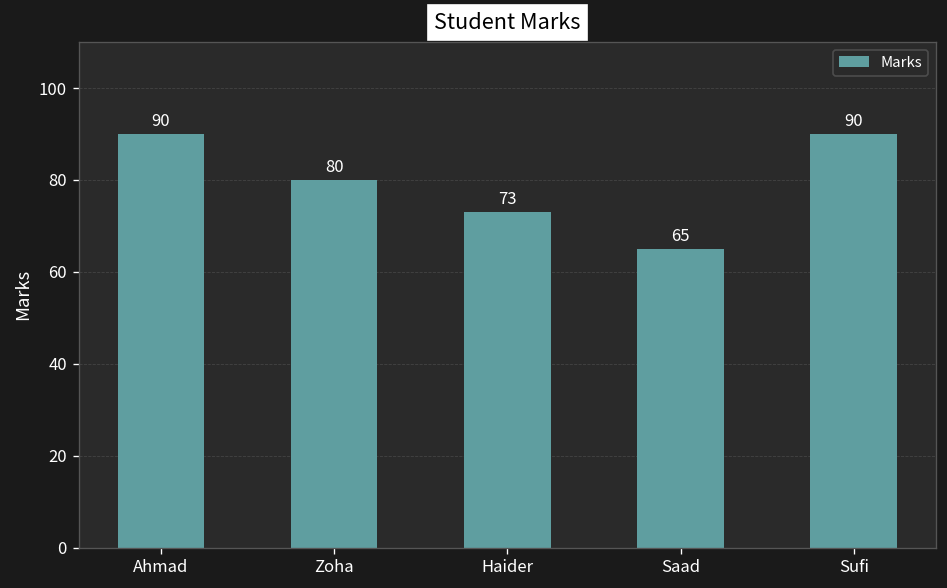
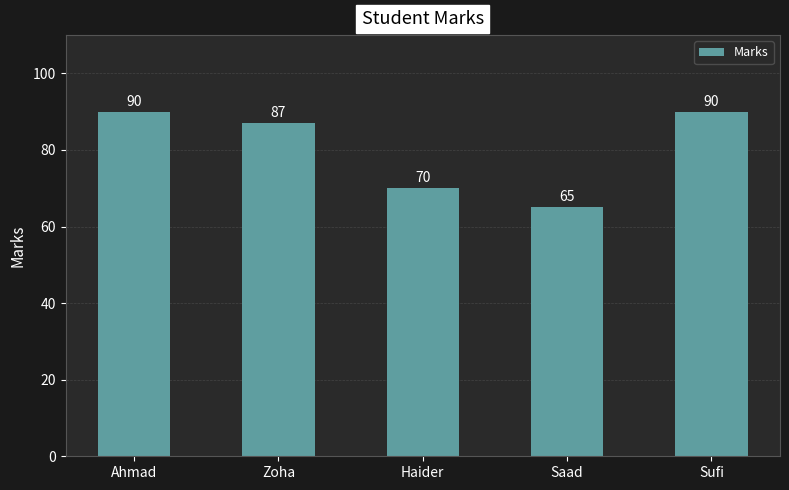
  {
    "Ahmad": 90,
-   "Zoha": 80,
-   "Haider": 73,
+   "Zoha": 87,
+   "Haider": 70,
    "Saad": 65,
    "Sufi": 90
  }
